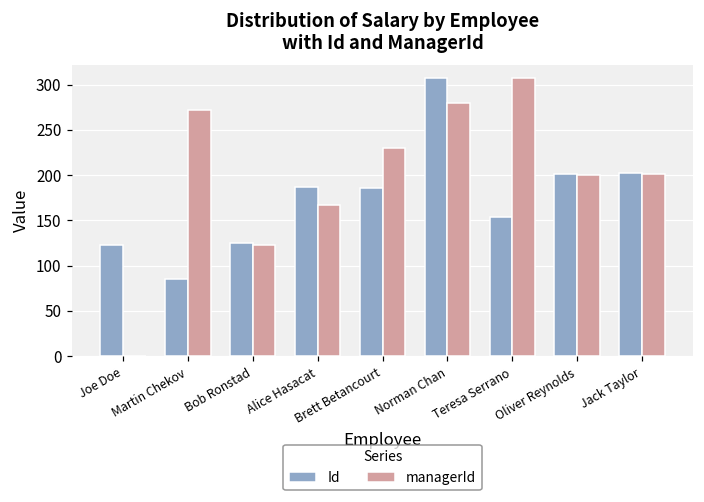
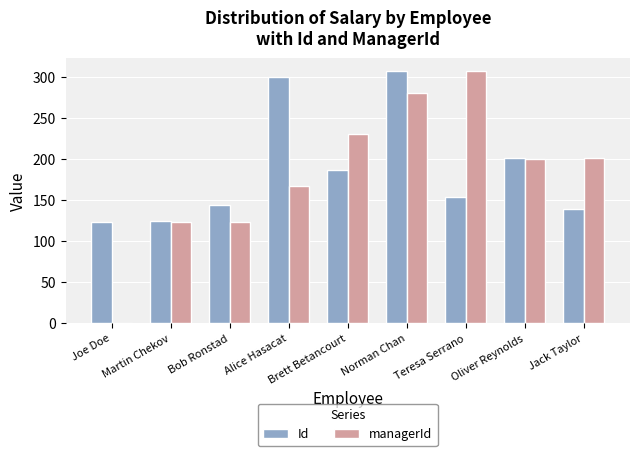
  {
    "Id": {
      "Joe Doe": 120,
-     "Martin Chekov": 90,
-     "Bob Ronstad": 130,
-     "Alice Hasacat": 190,
+     "Martin Chekov": 120,
+     "Bob Ronstad": 140,
+     "Alice Hasacat": 300,
      "Brett Betancourt": 190,
      "Norman Chan": 310,
      "Teresa Serrano": 150,
      "Oliver Reynolds": 200,
-     "Jack Taylor": 200
+     "Jack Taylor": 140
    },
    "managerId": {
      "Joe Doe": 0,
-     "Martin Chekov": 270,
+     "Martin Chekov": 120,
      "Bob Ronstad": 120,
      "Alice Hasacat": 170,
      "Brett Betancourt": 230,
      "Norman Chan": 280,
      "Teresa Serrano": 310,
      "Oliver Reynolds": 200,
      "Jack Taylor": 200
    }
  }
